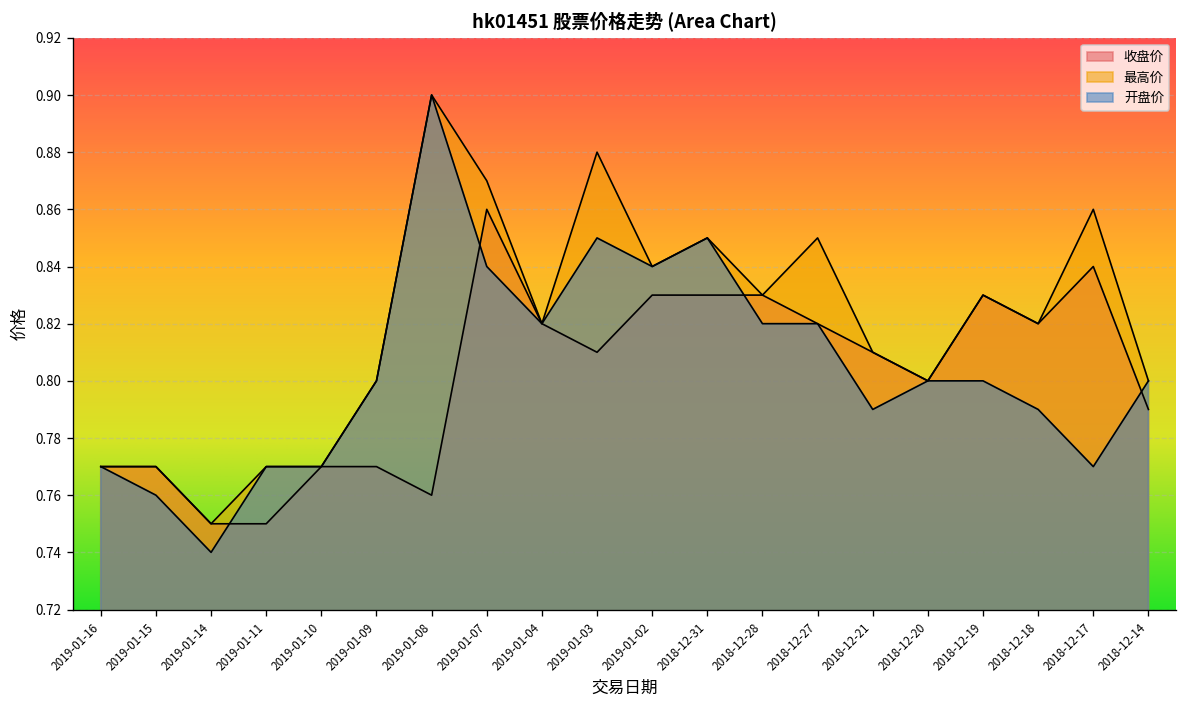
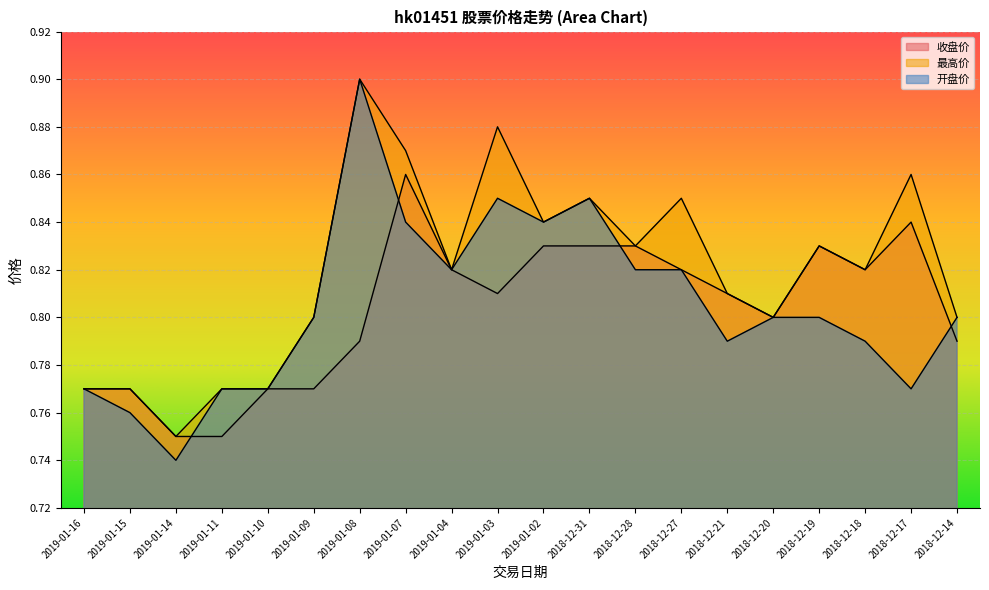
  {
    "收盘价": {
      "2019-01-11": 0.75,
      "2019-01-09": 0.77,
-     "2019-01-08": 0.76,
+     "2019-01-08": 0.79,
      "2019-01-07": 0.86,
      "2019-01-03": 0.81,
      "2019-01-02": 0.83,
      "2018-12-31": 0.83,
      "2018-12-17": 0.84,
      "2018-12-14": 0.79
    },
    "最高价": {
      "2019-01-07": 0.87,
      "2019-01-03": 0.88,
      "2018-12-27": 0.85,
      "2018-12-17": 0.86
    },
    "开盘价": {
      "2019-01-15": 0.76,
      "2019-01-14": 0.74,
      "2019-01-07": 0.84,
      "2019-01-03": 0.85,
      "2018-12-28": 0.82,
      "2018-12-21": 0.79,
      "2018-12-19": 0.80,
      "2018-12-18": 0.79,
      "2018-12-17": 0.77
    }
  }
